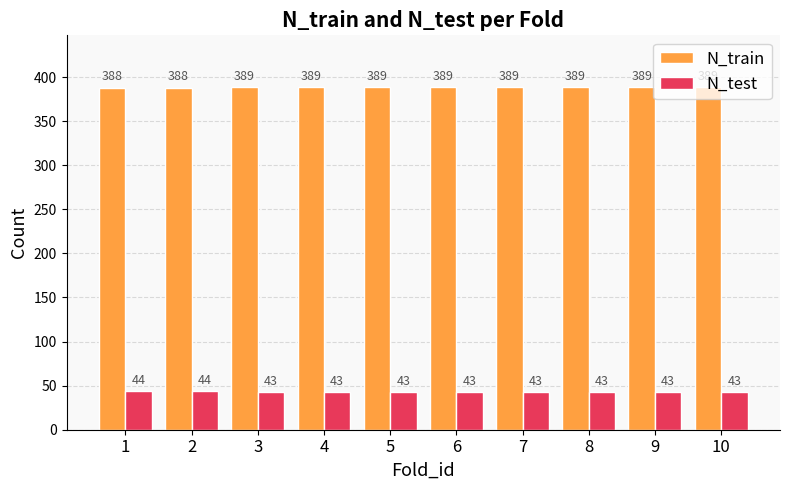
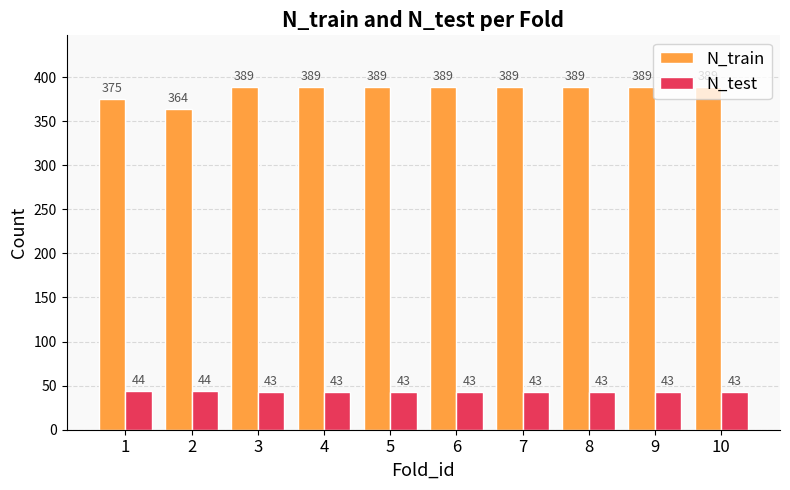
  {
    "N_train": {
-     "1": 388,
-     "2": 388,
+     "1": 375,
+     "2": 364,
      "3": 389,
      "4": 389,
      "5": 389,
      "6": 389,
      "7": 389,
      "8": 389,
      "9": 389
    },
    "N_test": {
      "1": 44,
      "2": 44,
      "3": 43,
      "4": 43,
      "5": 43,
      "6": 43,
      "7": 43,
      "8": 43,
      "9": 43,
      "10": 43
    }
  }
